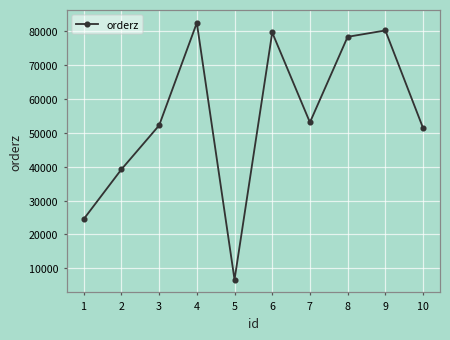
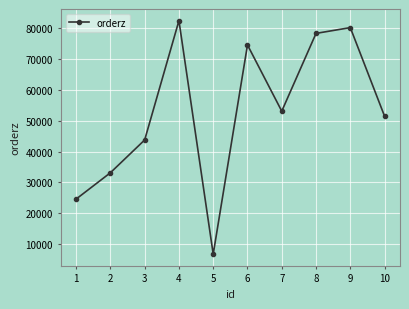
  {
    "1": 25000,
-   "2": 39000,
-   "3": 52000,
+   "2": 33000,
+   "3": 44000,
    "4": 83000,
    "5": 7000,
-   "6": 80000,
+   "6": 75000,
    "7": 53000,
    "8": 78000,
    "9": 80000,
    "10": 51000
  }
